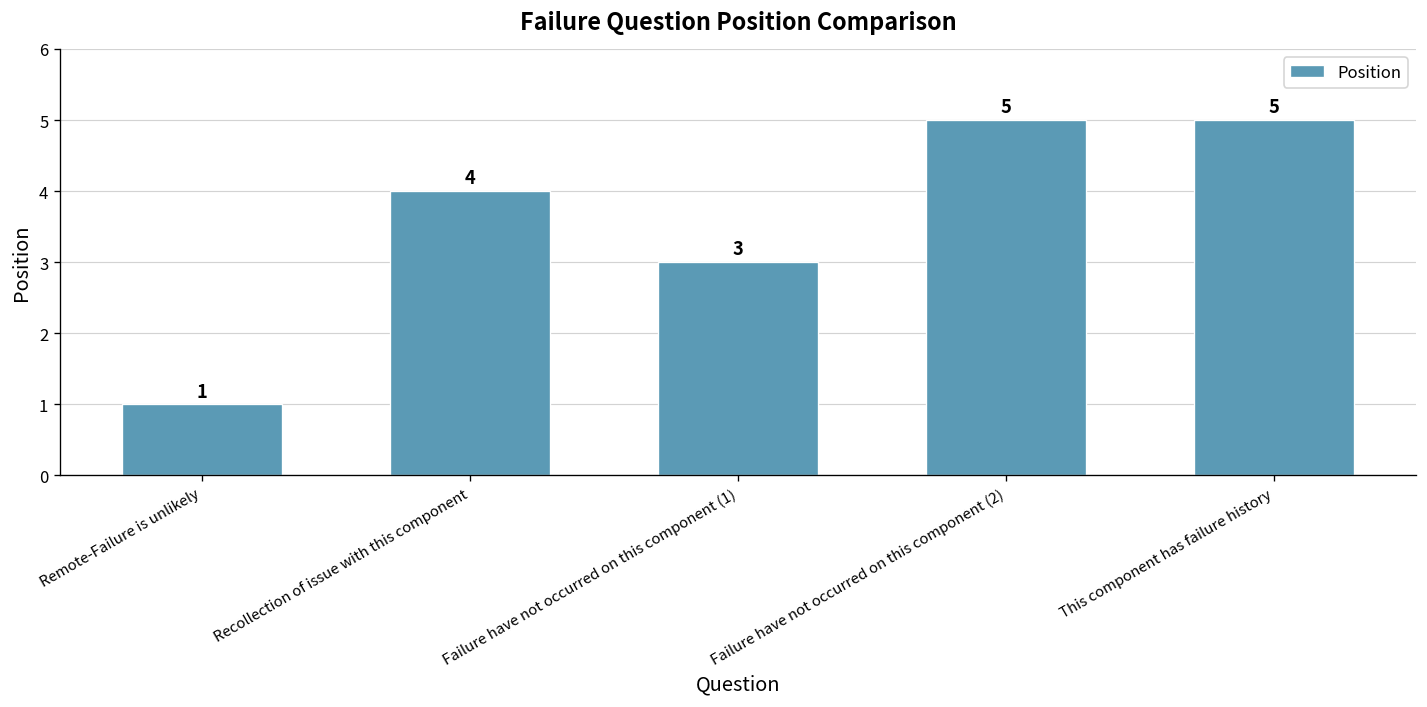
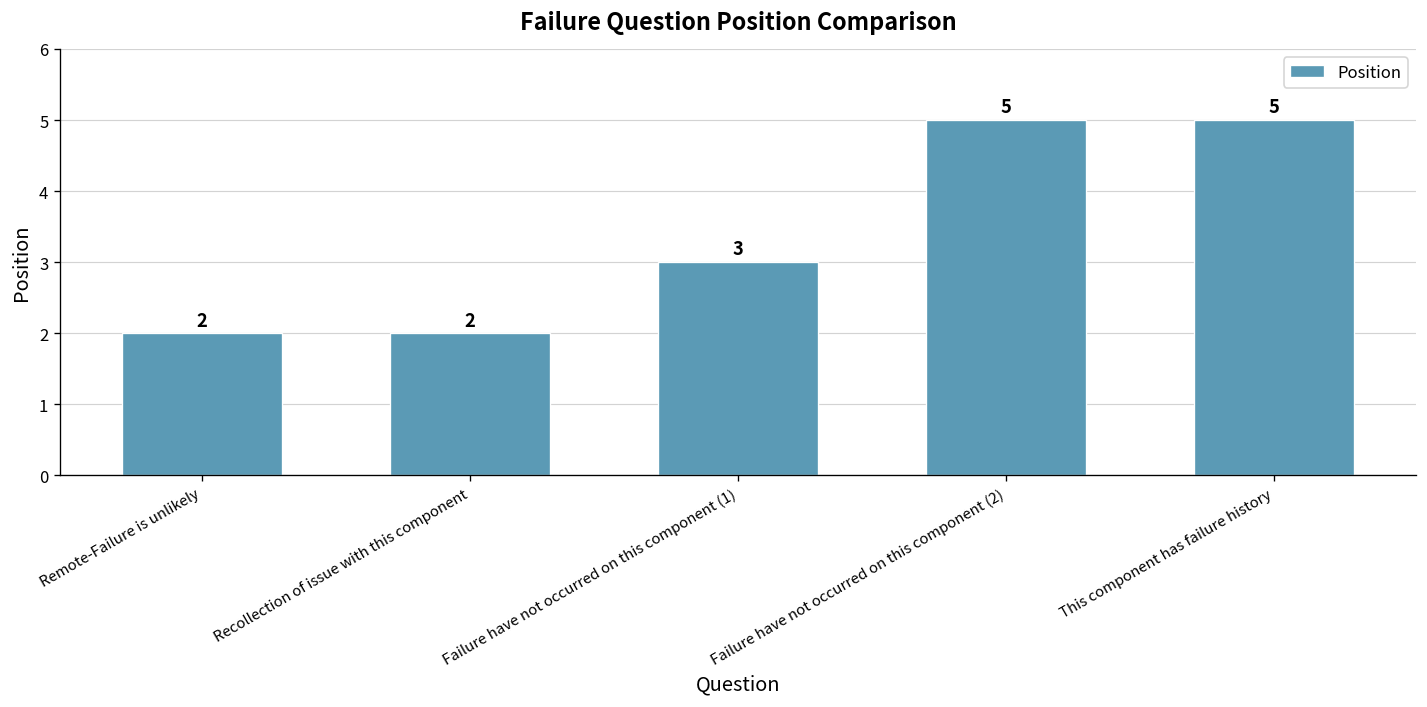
  {
-   "Remote-Failure is unlikely": 1,
-   "Recollection of issue with this component": 4,
+   "Remote-Failure is unlikely": 2,
+   "Recollection of issue with this component": 2,
    "Failure have not occurred on this component (1)": 3,
    "Failure have not occurred on this component (2)": 5,
    "This component has failure history": 5
  }
